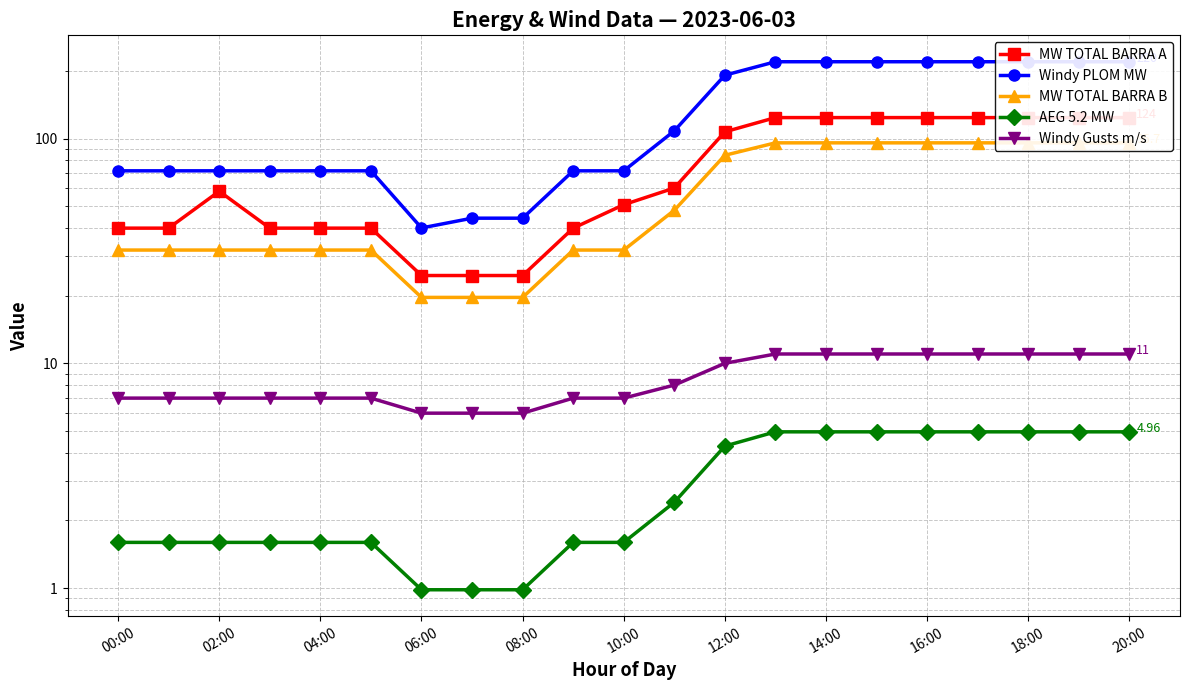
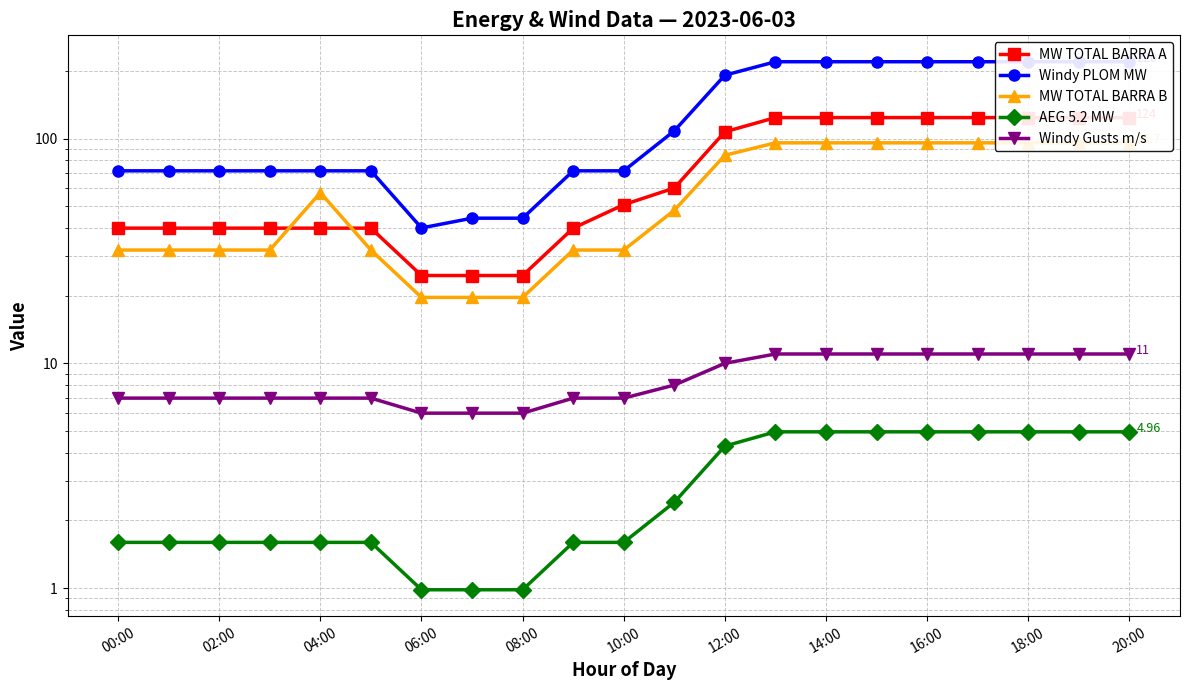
  {
    "MW TOTAL BARRA A": {
      "00:00": 40,
-     "02:00": 58,
+     "02:00": 40,
      "04:00": 40,
      "06:00": 25,
      "08:00": 25,
      "10:00": 51,
      "12:00": 110,
      "14:00": 120,
      "16:00": 120
    },
    "Windy PLOM MW": {
      "00:00": 72,
      "02:00": 72,
      "04:00": 72,
      "06:00": 40,
      "08:00": 44,
      "10:00": 72,
      "12:00": 190,
      "14:00": 220,
      "16:00": 220
    },
    "MW TOTAL BARRA B": {
      "00:00": 32,
      "02:00": 32,
-     "04:00": 32,
+     "04:00": 57,
      "06:00": 20,
      "08:00": 20,
      "10:00": 32,
      "12:00": 84,
      "14:00": 96,
      "16:00": 96
    },
    "AEG 5.2 MW": {
      "20:00": 4.96
    },
    "Windy Gusts m/s": {
      "20:00": 11
    }
  }
